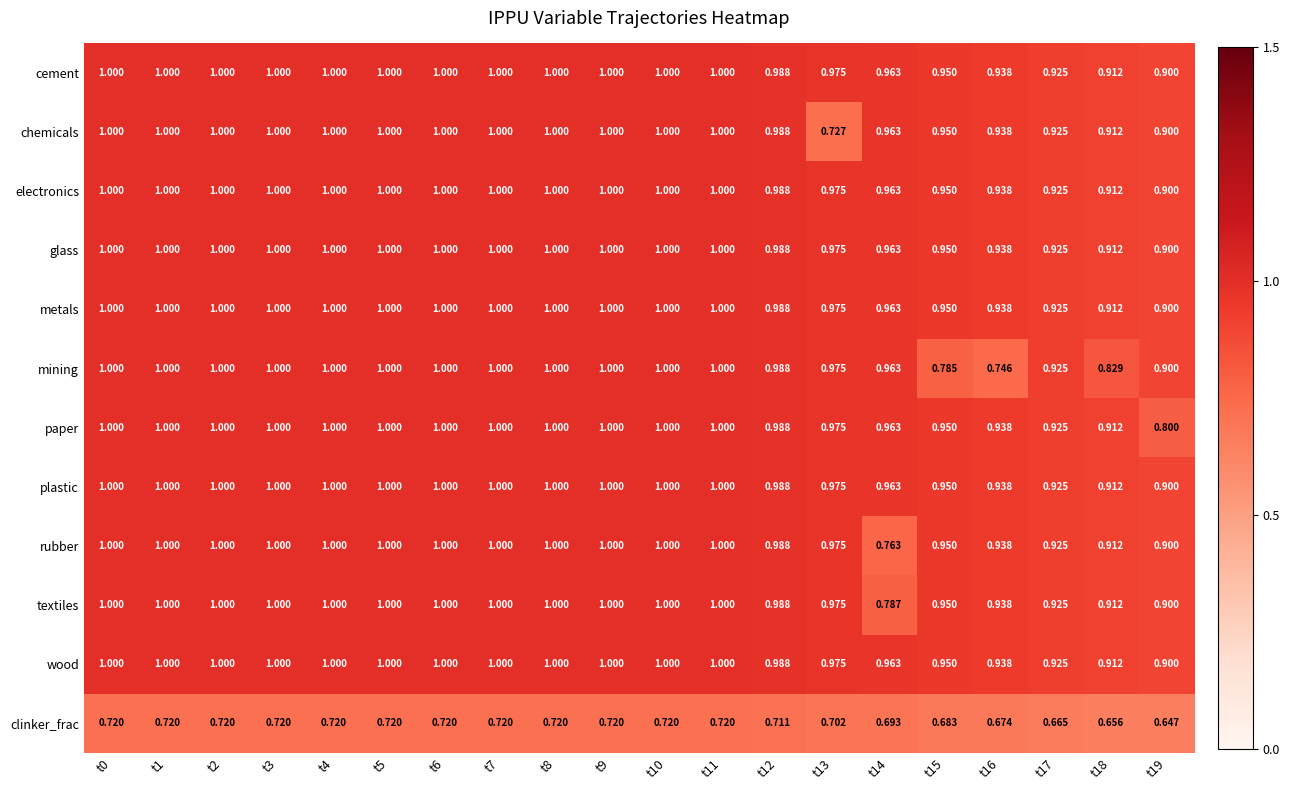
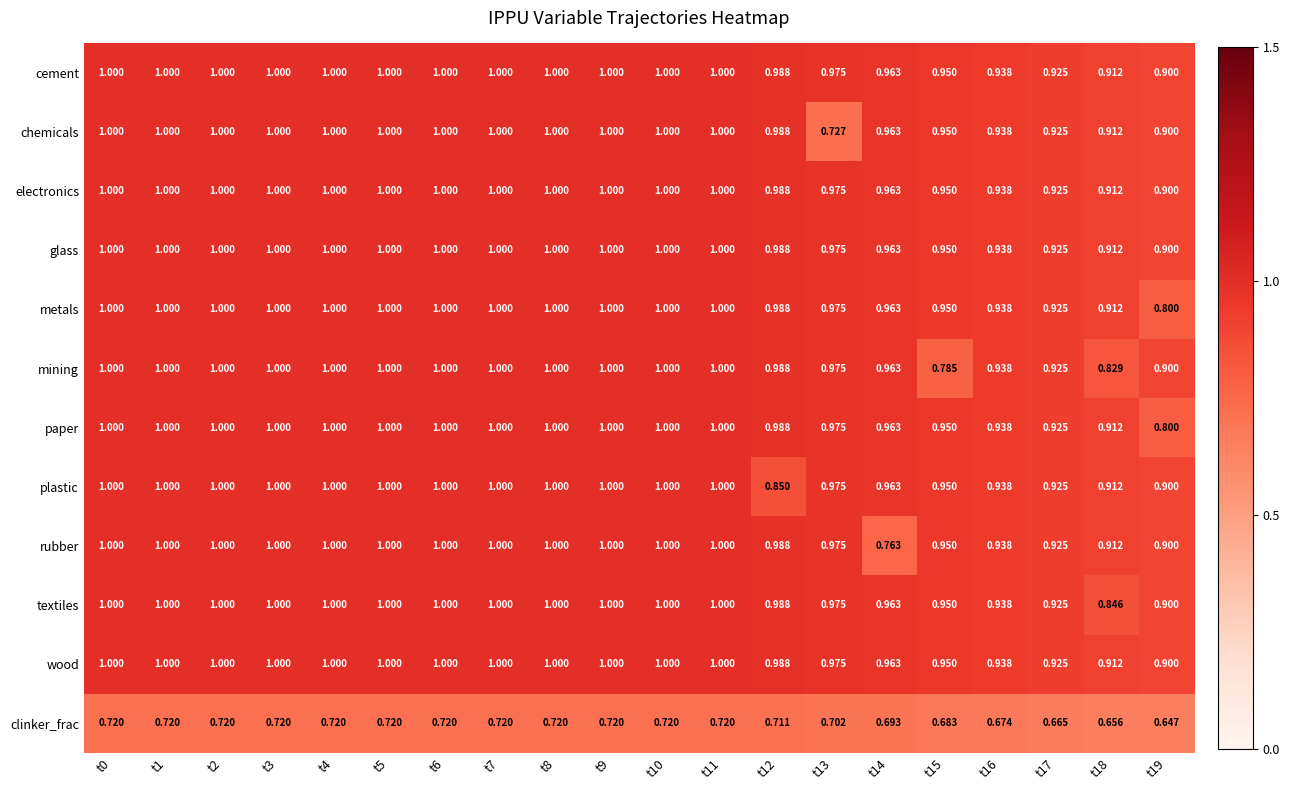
  {
    "metals": {
      "t0": 1.000,
      "t1": 1.000,
      "t2": 1.000,
      "t3": 1.000,
      "t4": 1.000,
      "t5": 1.000,
      "t6": 1.000,
      "t7": 1.000,
      "t8": 1.000,
      "t9": 1.000,
      "t10": 1.000,
      "t11": 1.000,
      "t12": 0.988,
      "t13": 0.975,
      "t14": 0.963,
      "t15": 0.950,
      "t16": 0.938,
      "t17": 0.925,
      "t18": 0.912,
-     "t19": 0.900
+     "t19": 0.800
    },
    "mining": {
      "t0": 1.000,
      "t1": 1.000,
      "t2": 1.000,
      "t3": 1.000,
      "t4": 1.000,
      "t5": 1.000,
      "t6": 1.000,
      "t7": 1.000,
      "t8": 1.000,
      "t9": 1.000,
      "t10": 1.000,
      "t11": 1.000,
      "t12": 0.988,
      "t13": 0.975,
      "t14": 0.963,
      "t15": 0.785,
-     "t16": 0.746,
+     "t16": 0.938,
      "t17": 0.925,
      "t18": 0.829,
      "t19": 0.900
    },
    "plastic": {
      "t0": 1.000,
      "t1": 1.000,
      "t2": 1.000,
      "t3": 1.000,
      "t4": 1.000,
      "t5": 1.000,
      "t6": 1.000,
      "t7": 1.000,
      "t8": 1.000,
      "t9": 1.000,
      "t10": 1.000,
      "t11": 1.000,
-     "t12": 0.988,
+     "t12": 0.850,
      "t13": 0.975,
      "t14": 0.963,
      "t15": 0.950,
      "t16": 0.938,
      "t17": 0.925,
      "t18": 0.912,
      "t19": 0.900
    },
    "textiles": {
      "t0": 1.000,
      "t1": 1.000,
      "t2": 1.000,
      "t3": 1.000,
      "t4": 1.000,
      "t5": 1.000,
      "t6": 1.000,
      "t7": 1.000,
      "t8": 1.000,
      "t9": 1.000,
      "t10": 1.000,
      "t11": 1.000,
      "t12": 0.988,
      "t13": 0.975,
-     "t14": 0.787,
+     "t14": 0.963,
      "t15": 0.950,
      "t16": 0.938,
      "t17": 0.925,
-     "t18": 0.912,
+     "t18": 0.846,
      "t19": 0.900
    }
  }
